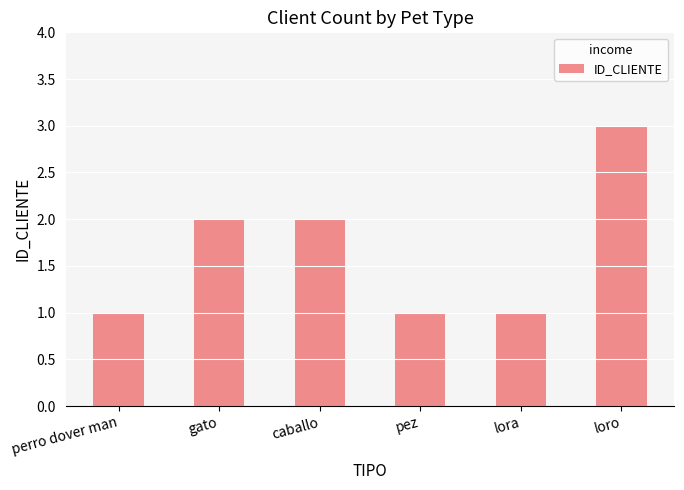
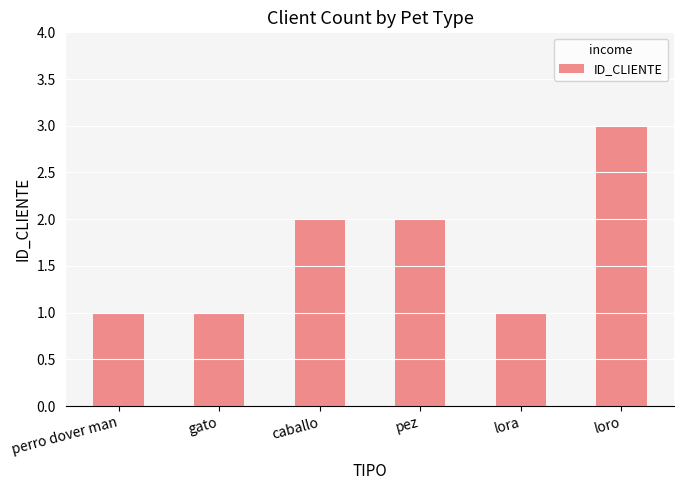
  {
    "perro dover man": 1,
-   "gato": 2,
+   "gato": 1,
    "caballo": 2,
-   "pez": 1,
+   "pez": 2,
    "lora": 1,
    "loro": 3
  }
